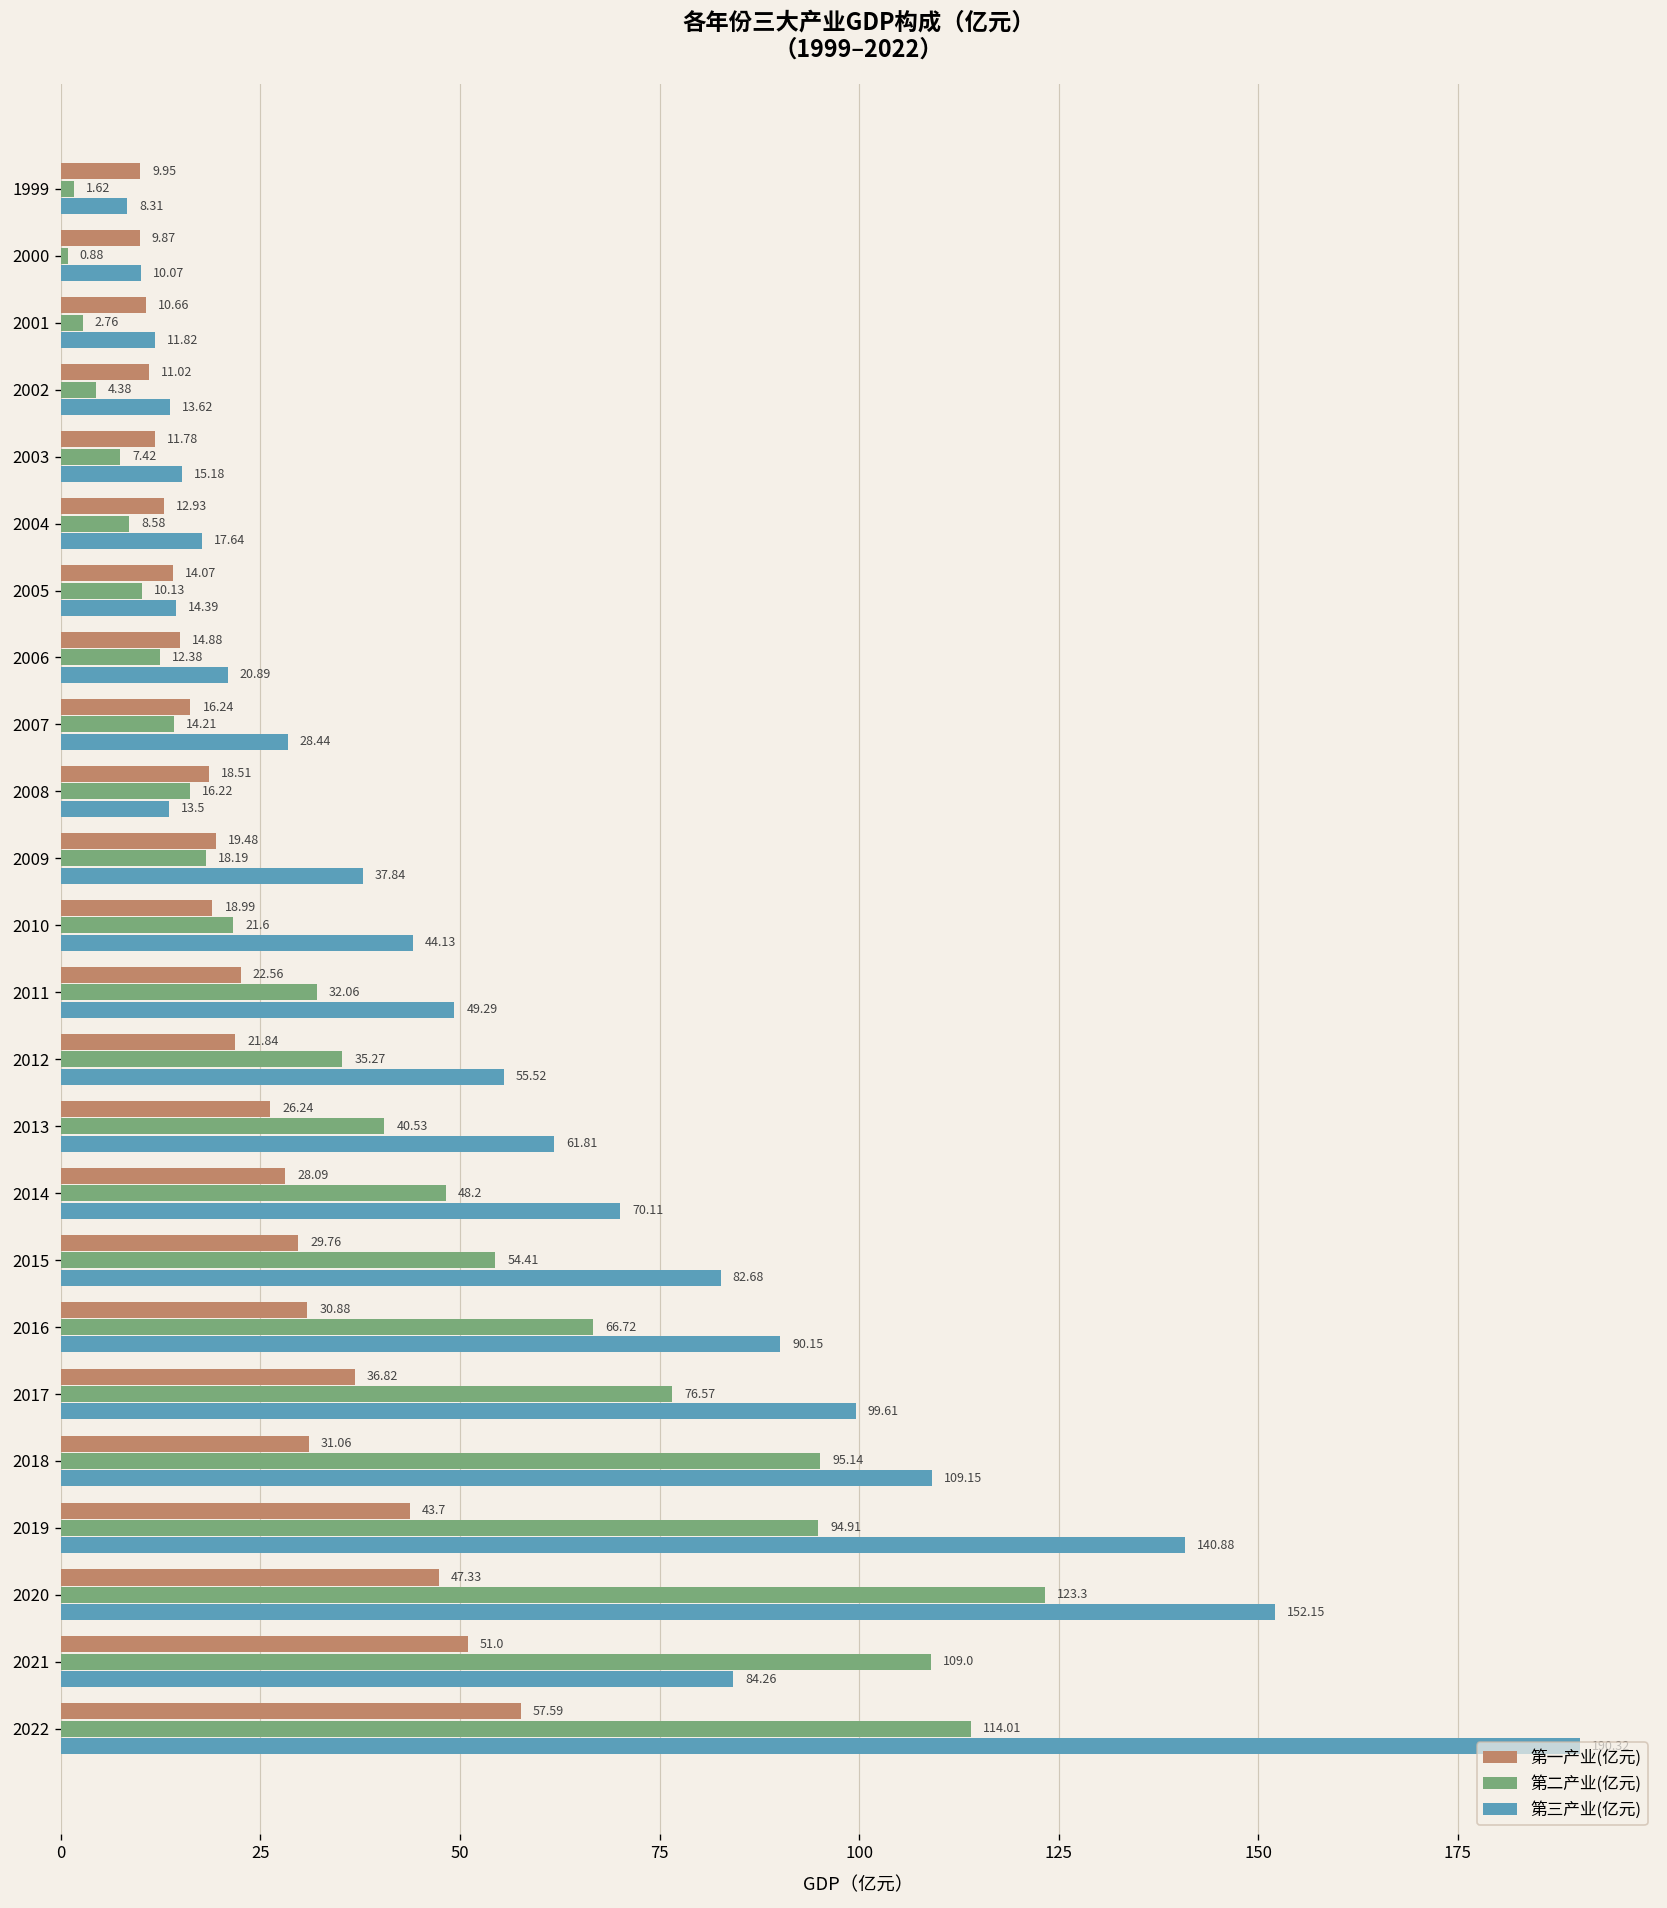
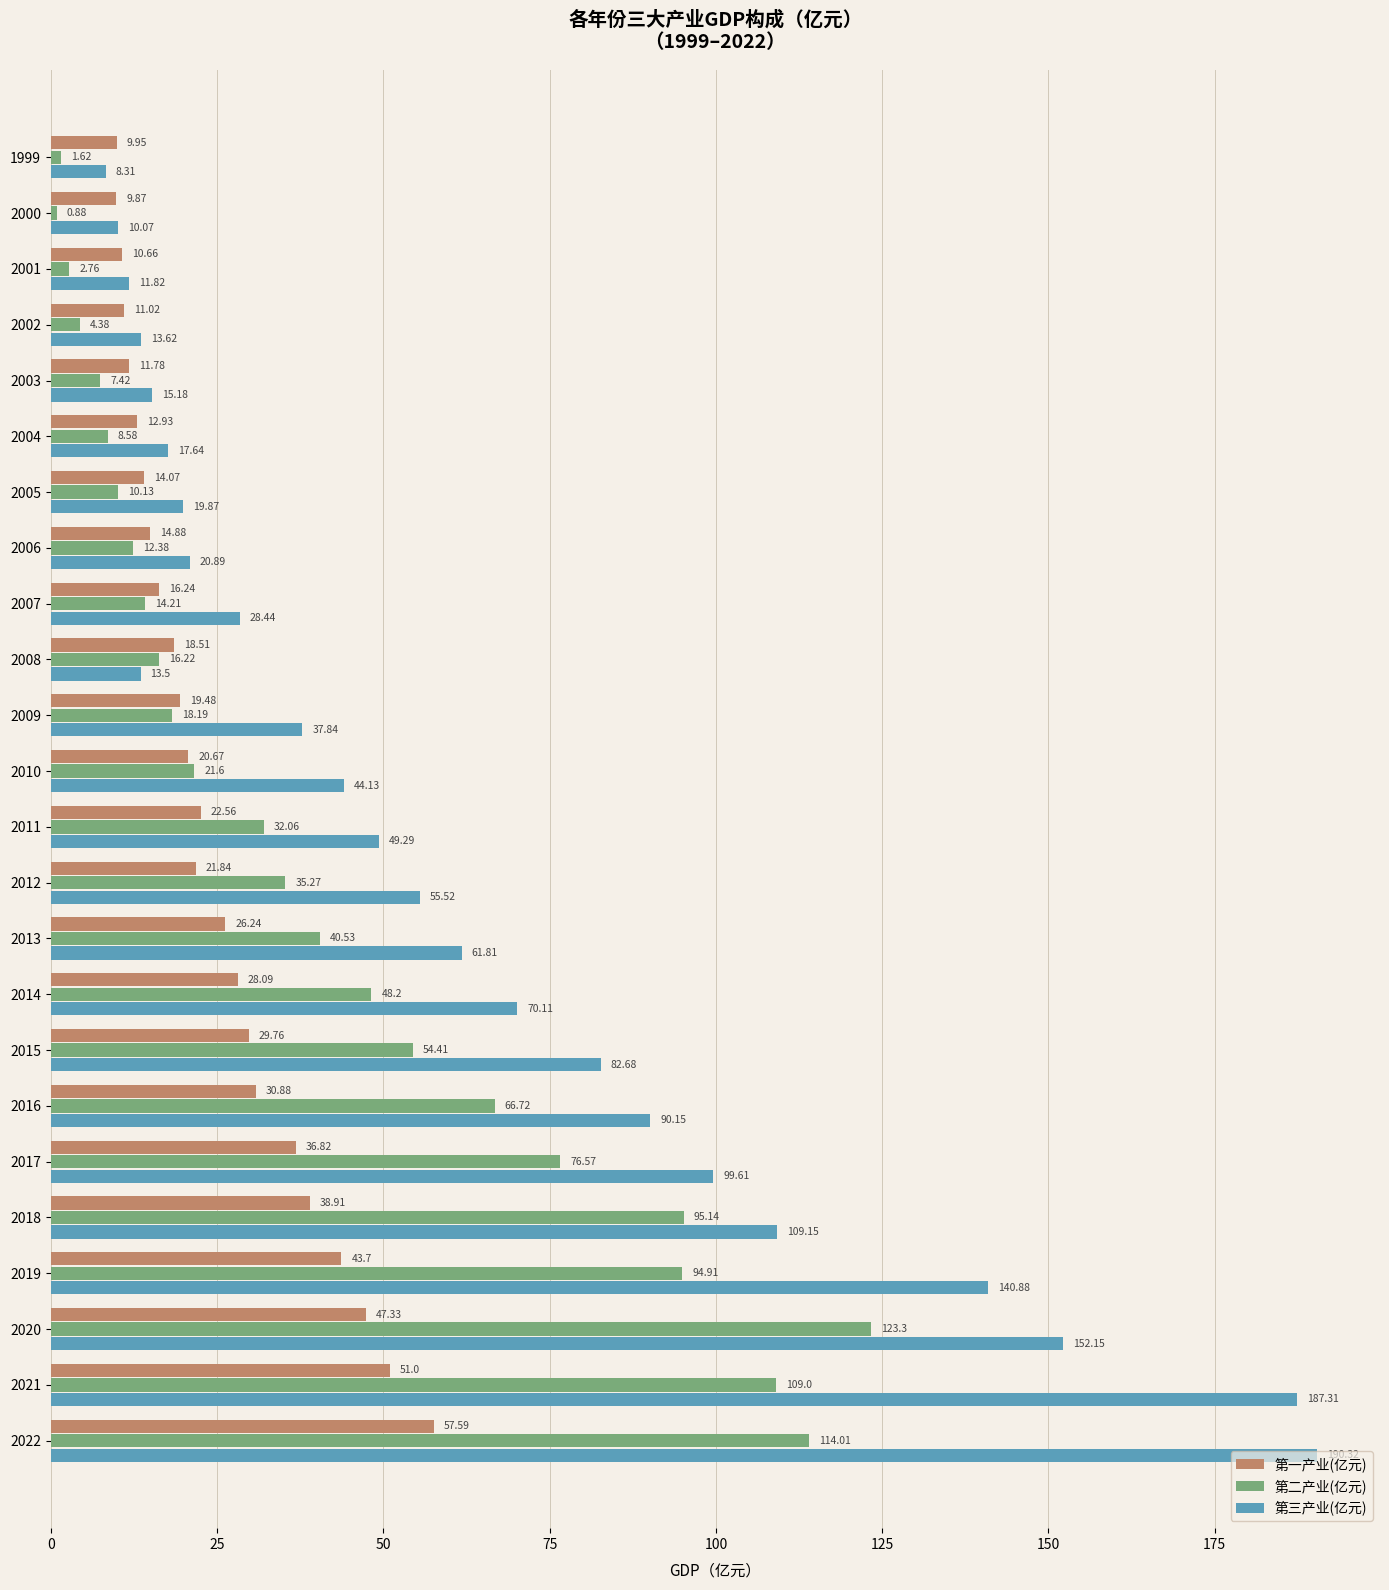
  {
    "第一产业(亿元)": {
      "1999": 9.95,
      "2000": 9.87,
      "2001": 10.66,
      "2002": 11.02,
      "2003": 11.78,
      "2004": 12.93,
      "2005": 14.07,
      "2006": 14.88,
      "2007": 16.24,
      "2008": 18.51,
      "2009": 19.48,
-     "2010": 18.99,
+     "2010": 20.67,
      "2011": 22.56,
      "2012": 21.84,
      "2013": 26.24,
      "2014": 28.09,
      "2015": 29.76,
      "2016": 30.88,
      "2017": 36.82,
-     "2018": 31.06,
+     "2018": 38.91,
      "2019": 43.7,
      "2020": 47.33,
      "2021": 51.0,
      "2022": 57.59
    },
    "第二产业(亿元)": {
      "1999": 1.62,
      "2000": 0.88,
      "2001": 2.76,
      "2002": 4.38,
      "2003": 7.42,
      "2004": 8.58,
      "2005": 10.13,
      "2006": 12.38,
      "2007": 14.21,
      "2008": 16.22,
      "2009": 18.19,
      "2010": 21.6,
      "2011": 32.06,
      "2012": 35.27,
      "2013": 40.53,
      "2014": 48.2,
      "2015": 54.41,
      "2016": 66.72,
      "2017": 76.57,
      "2018": 95.14,
      "2019": 94.91,
      "2020": 123.3,
      "2021": 109.0,
      "2022": 114.01
    },
    "第三产业(亿元)": {
      "1999": 8.31,
      "2000": 10.07,
      "2001": 11.82,
      "2002": 13.62,
      "2003": 15.18,
      "2004": 17.64,
-     "2005": 14.39,
+     "2005": 19.87,
      "2006": 20.89,
      "2007": 28.44,
      "2008": 13.5,
      "2009": 37.84,
      "2010": 44.13,
      "2011": 49.29,
      "2012": 55.52,
      "2013": 61.81,
      "2014": 70.11,
      "2015": 82.68,
      "2016": 90.15,
      "2017": 99.61,
      "2018": 109.15,
      "2019": 140.88,
      "2020": 152.15,
-     "2021": 84.26
+     "2021": 187.31
    }
  }
